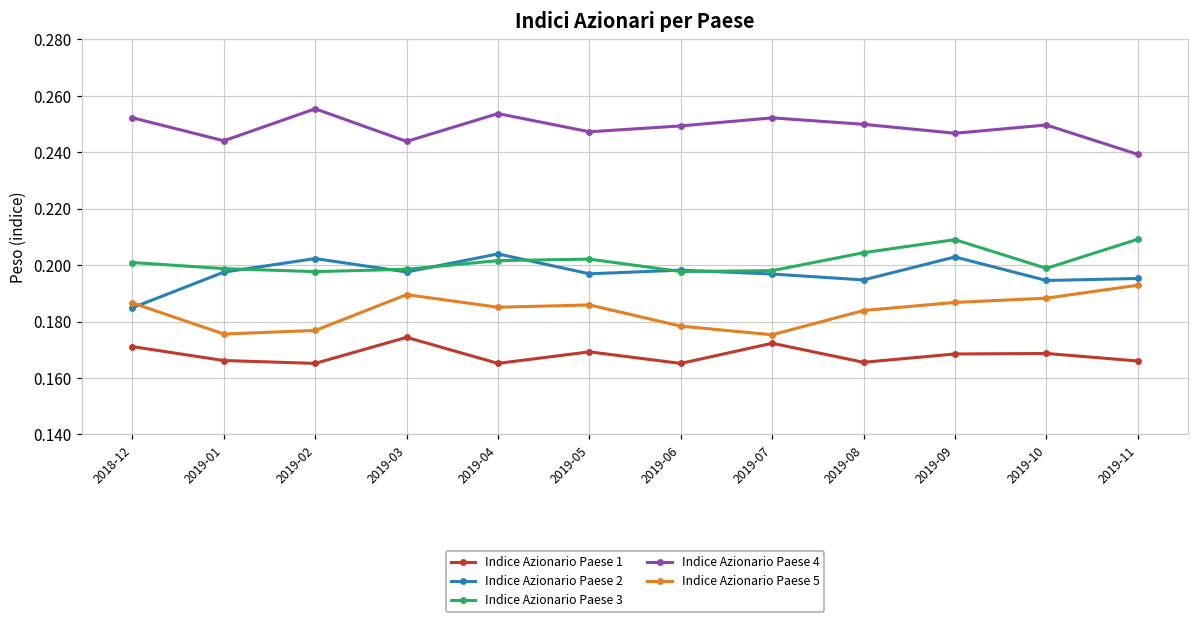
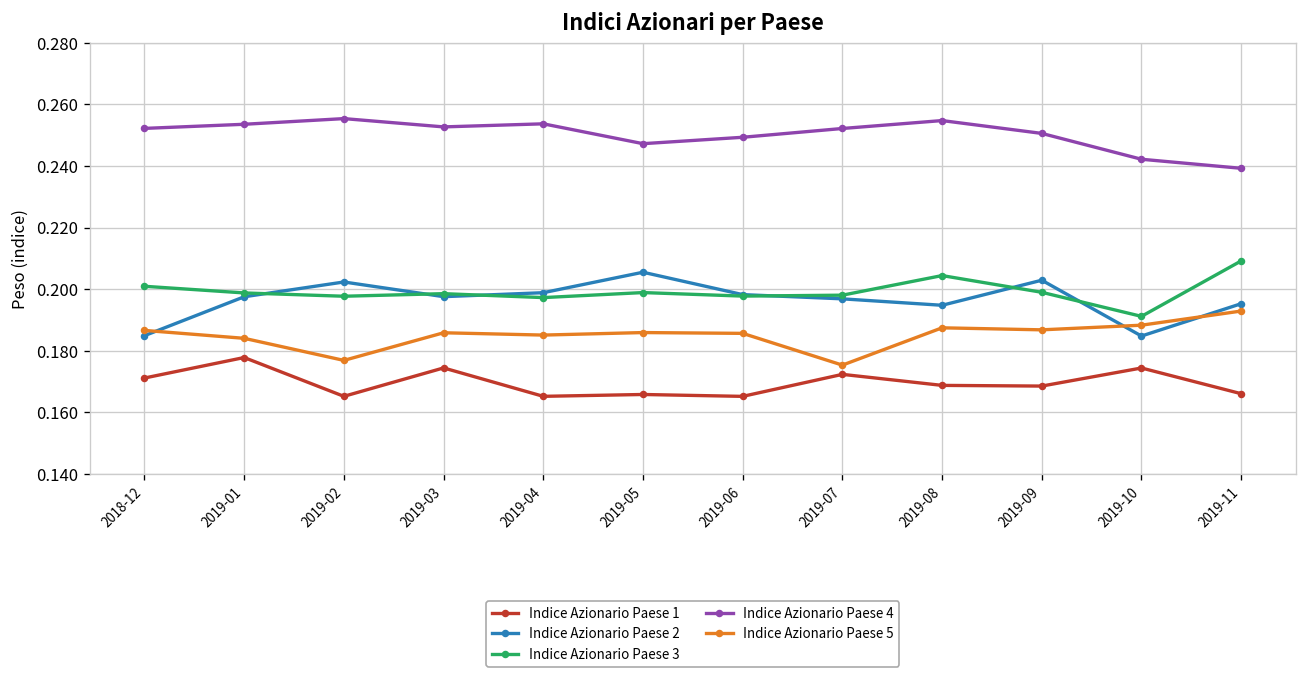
  {
    "Indice Azionario Paese 1": {
      "2018-12": 0.171,
-     "2019-01": 0.166,
+     "2019-01": 0.178,
      "2019-02": 0.165,
      "2019-03": 0.174,
      "2019-04": 0.165,
-     "2019-05": 0.169,
+     "2019-05": 0.166,
      "2019-06": 0.165,
      "2019-07": 0.172,
-     "2019-08": 0.166,
+     "2019-08": 0.169,
      "2019-09": 0.168,
-     "2019-10": 0.169,
+     "2019-10": 0.174,
      "2019-11": 0.166
    },
    "Indice Azionario Paese 2": {
      "2018-12": 0.185,
      "2019-01": 0.198,
      "2019-02": 0.202,
-     "2019-04": 0.204,
-     "2019-05": 0.197,
+     "2019-04": 0.199,
+     "2019-05": 0.205,
      "2019-07": 0.197,
      "2019-08": 0.195,
      "2019-09": 0.203,
-     "2019-10": 0.195,
+     "2019-10": 0.185,
      "2019-11": 0.195
    },
    "Indice Azionario Paese 3": {
      "2018-12": 0.201,
      "2019-01": 0.199,
      "2019-02": 0.198,
-     "2019-04": 0.202,
-     "2019-05": 0.202,
+     "2019-04": 0.197,
+     "2019-05": 0.199,
      "2019-07": 0.198,
      "2019-08": 0.204,
-     "2019-09": 0.209,
-     "2019-10": 0.199,
+     "2019-09": 0.199,
+     "2019-10": 0.191,
      "2019-11": 0.209
    },
    "Indice Azionario Paese 4": {
      "2018-12": 0.252,
-     "2019-01": 0.244,
+     "2019-01": 0.254,
      "2019-02": 0.255,
-     "2019-03": 0.244,
+     "2019-03": 0.253,
      "2019-04": 0.254,
      "2019-05": 0.247,
      "2019-06": 0.249,
      "2019-07": 0.252,
-     "2019-08": 0.250,
-     "2019-09": 0.247,
-     "2019-10": 0.250,
+     "2019-08": 0.255,
+     "2019-09": 0.251,
+     "2019-10": 0.242,
      "2019-11": 0.239
    },
    "Indice Azionario Paese 5": {
      "2018-12": 0.187,
-     "2019-01": 0.176,
+     "2019-01": 0.184,
      "2019-02": 0.177,
-     "2019-03": 0.190,
+     "2019-03": 0.186,
      "2019-04": 0.185,
      "2019-05": 0.186,
-     "2019-06": 0.178,
+     "2019-06": 0.186,
      "2019-07": 0.175,
-     "2019-08": 0.184,
+     "2019-08": 0.187,
      "2019-09": 0.187,
      "2019-10": 0.188,
      "2019-11": 0.193
    }
  }
